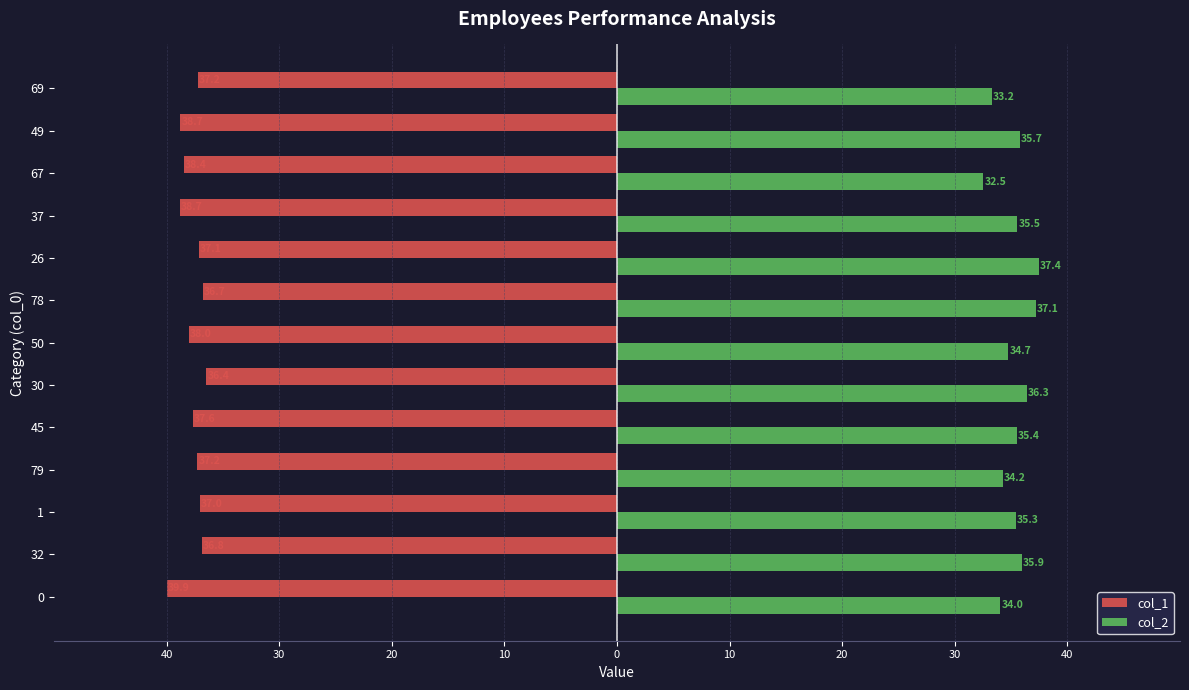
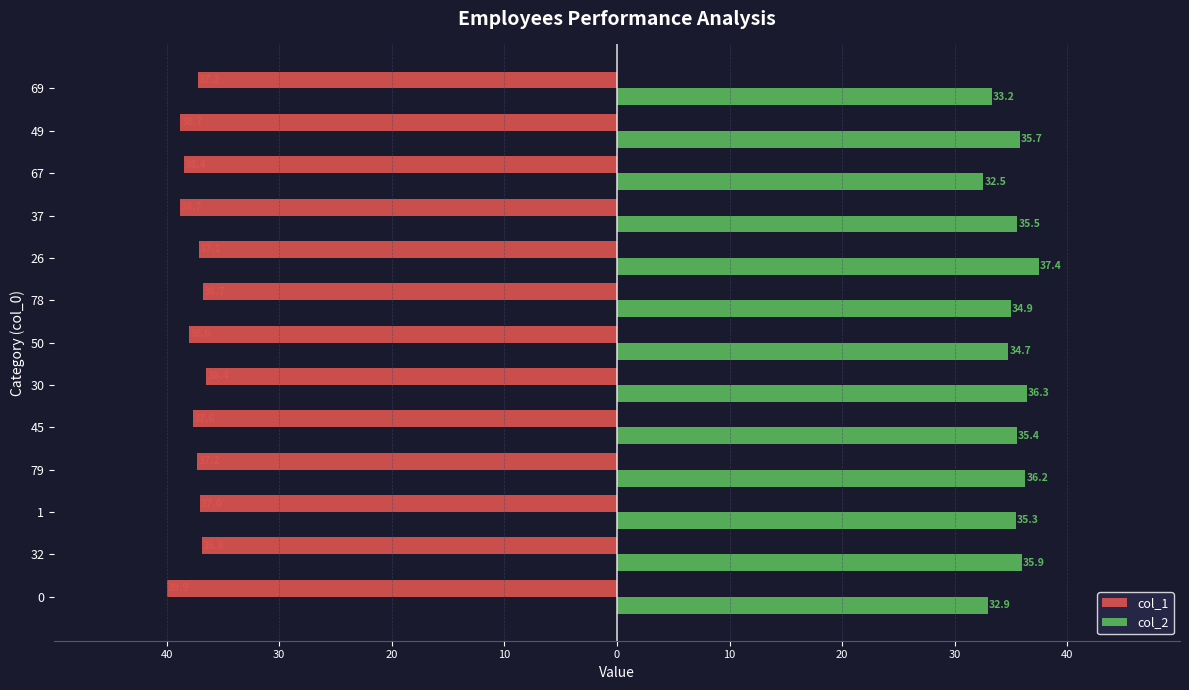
  {
    "col_2": {
      "69": 33.2,
      "49": 35.7,
      "67": 32.5,
      "37": 35.5,
      "26": 37.4,
-     "78": 37.1,
+     "78": 34.9,
      "50": 34.7,
      "30": 36.3,
      "45": 35.4,
-     "79": 34.2,
+     "79": 36.2,
      "1": 35.3,
      "32": 35.9,
-     "0": 34.0
+     "0": 32.9
    }
  }
